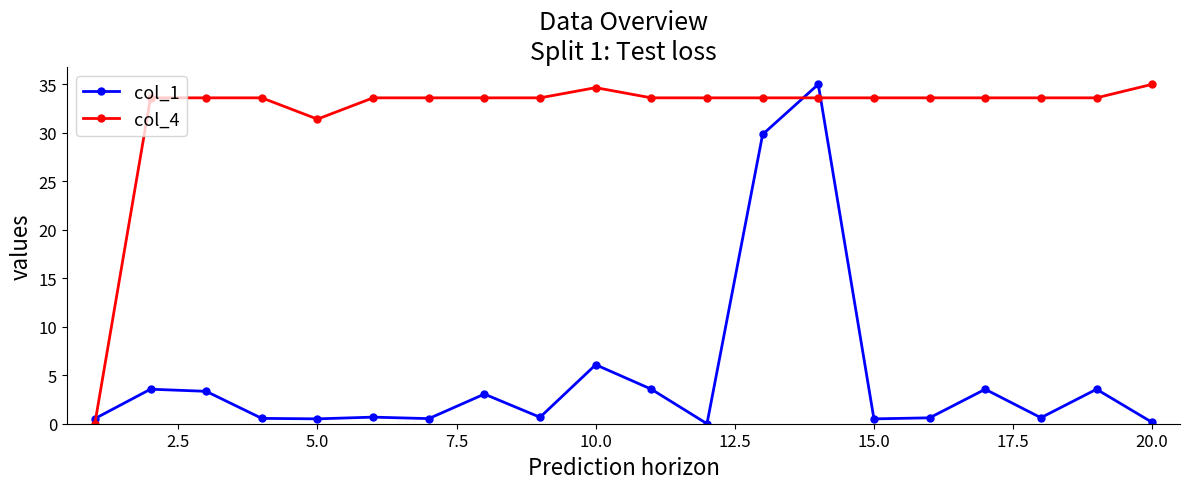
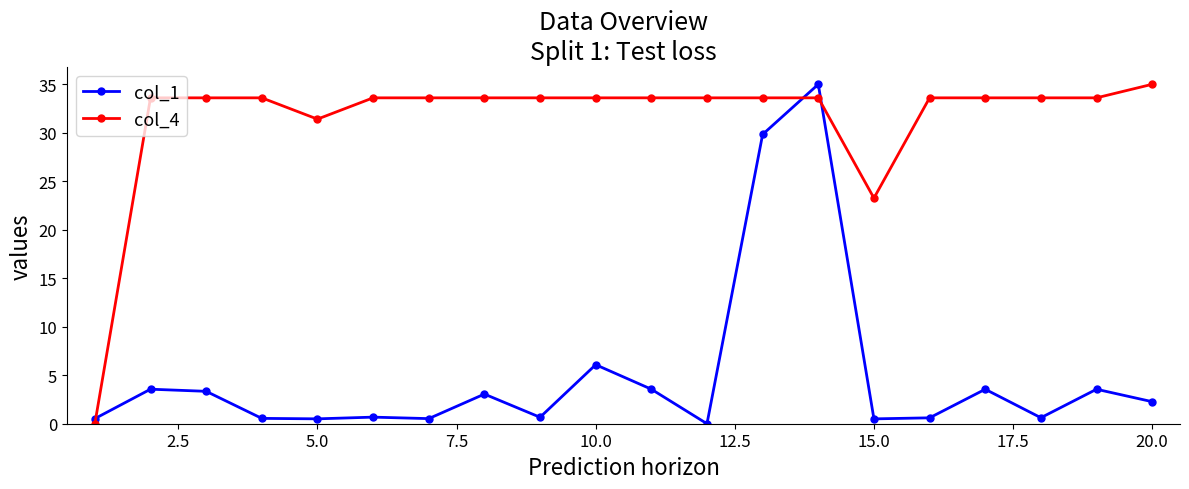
  {
    "col_1": {
      "5.0": 1,
      "10.0": 6,
      "15.0": 0,
-     "20.0": 0
+     "20.0": 2
    },
    "col_4": {
      "5.0": 31,
-     "10.0": 35,
-     "15.0": 34,
+     "10.0": 34,
+     "15.0": 23,
      "20.0": 35
    }
  }
